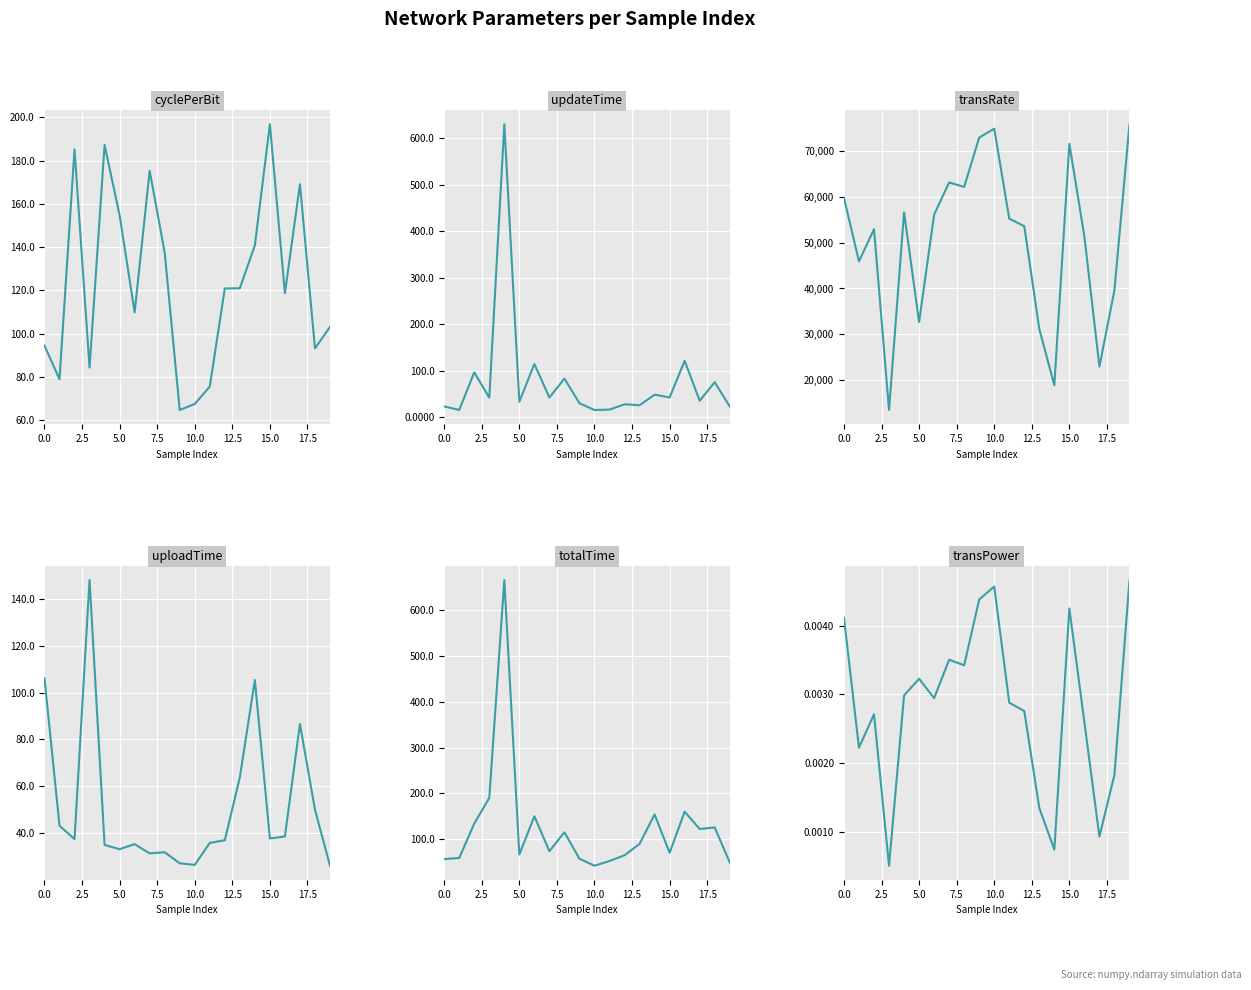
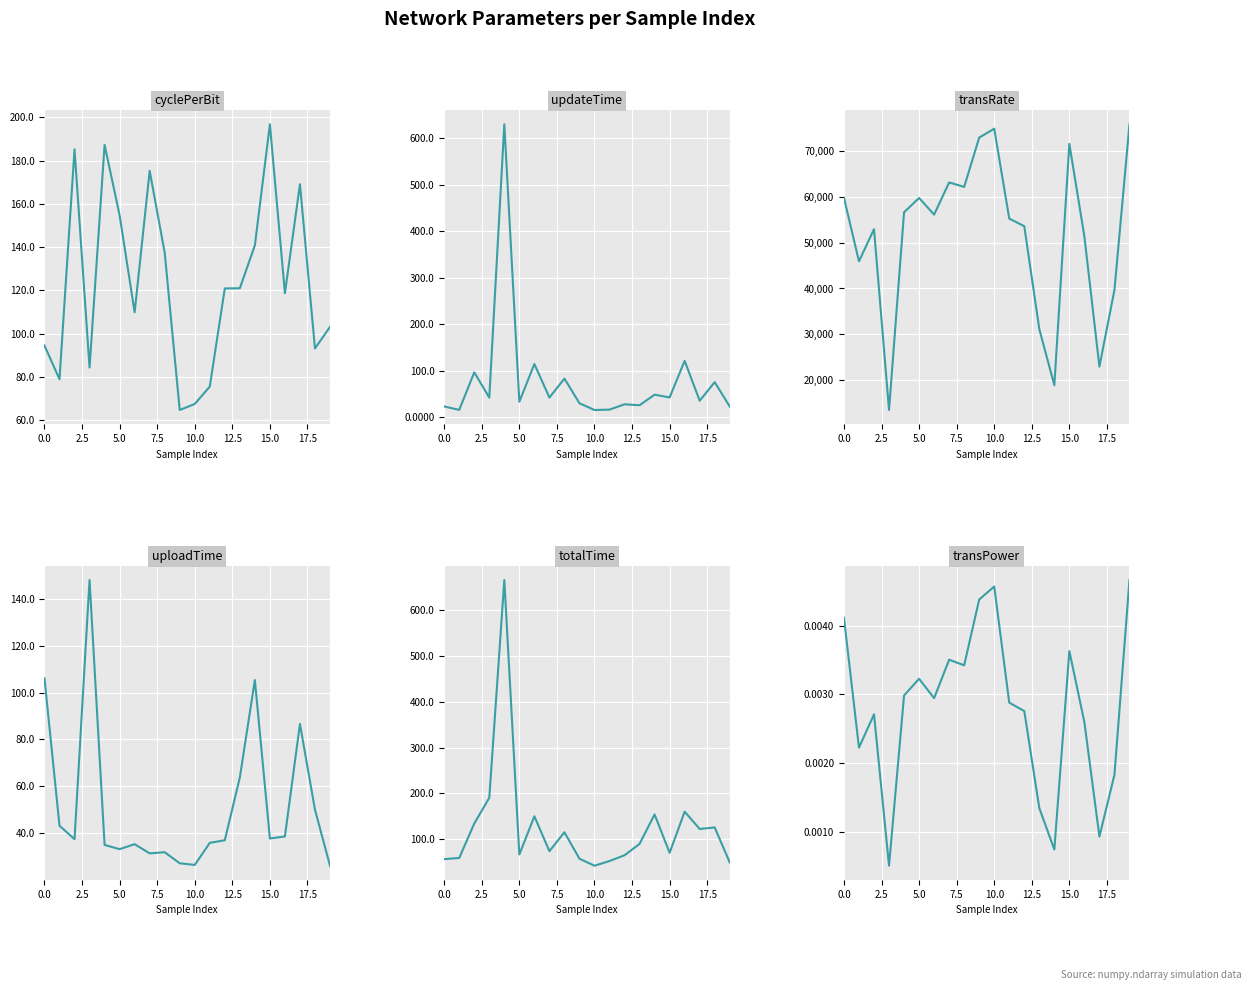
  {
    "cyclePerBit": {
      "0.0": "94",
      "5.0": "155",
      "10.0": "68",
      "15.0": "197"
    },
    "updateTime": {
      "0.0": "20",
      "5.0": "30",
      "10.0": "20",
      "15.0": "40"
    },
    "transRate": {
      "0.0": "60,000",
-     "5.0": "33,000",
+     "5.0": "60,000",
      "10.0": "75,000",
      "15.0": "72,000"
    },
    "uploadTime": {
      "0.0": "106",
      "5.0": "33",
      "10.0": "26",
      "15.0": "38"
    },
    "totalTime": {
      "0.0": "60",
      "5.0": "70",
      "10.0": "40",
      "15.0": "70"
    },
    "transPower": {
      "0.0": "0.0041",
      "5.0": "0.0032",
      "10.0": "0.0046",
-     "15.0": "0.0042"
+     "15.0": "0.0036"
    }
  }
